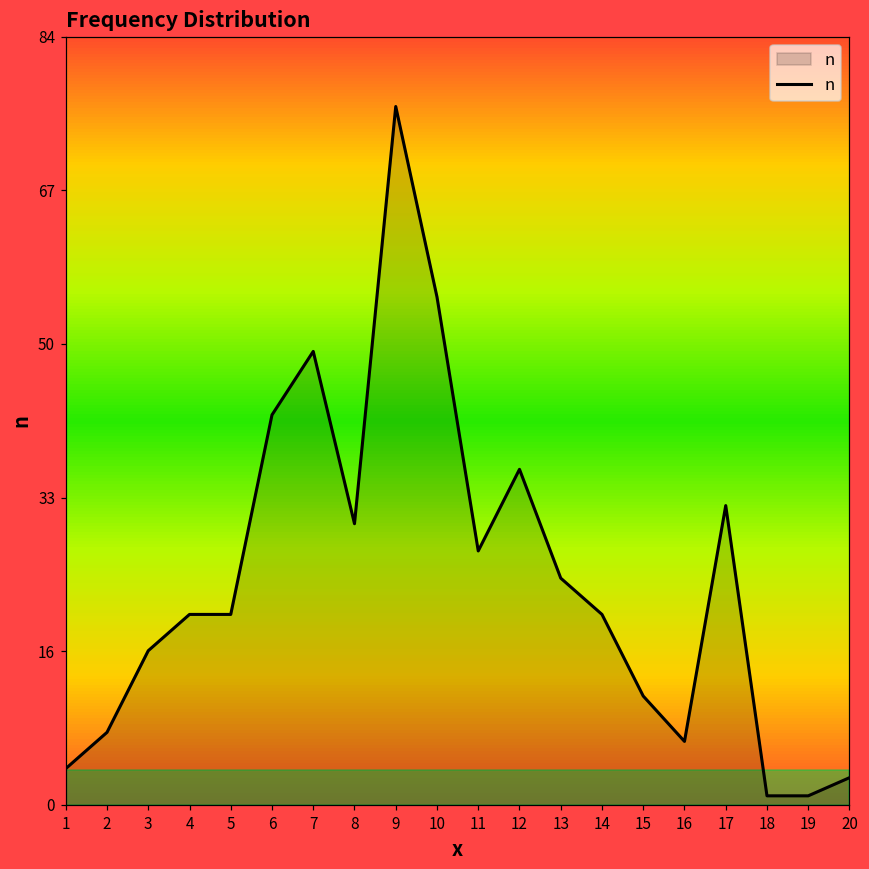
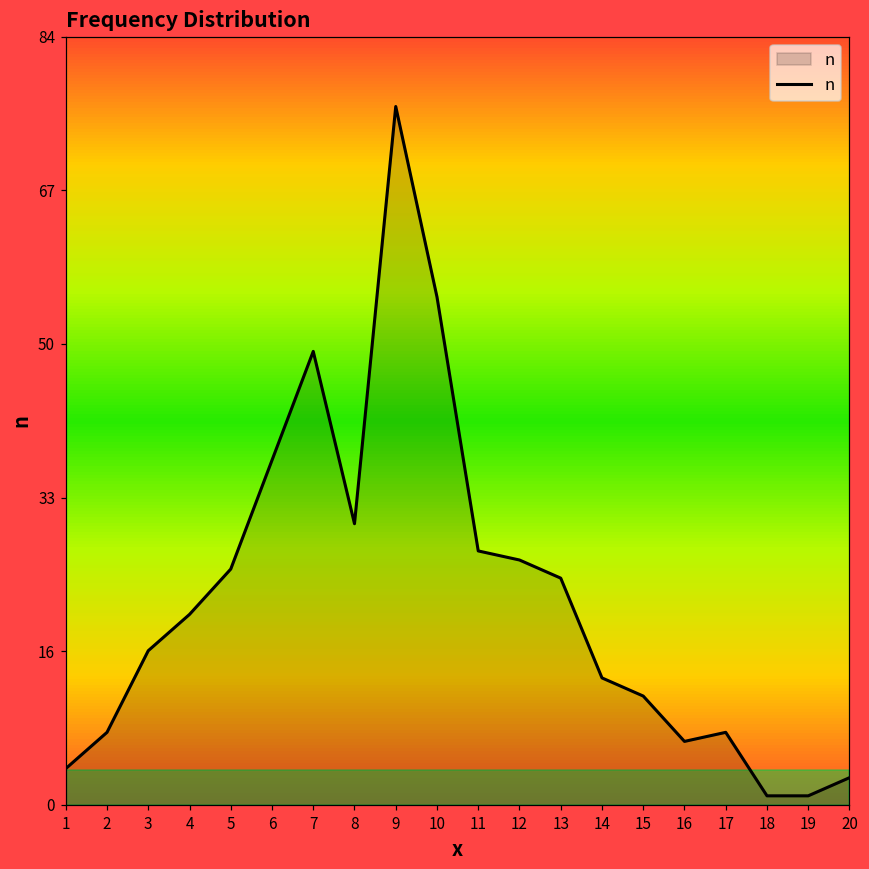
  {
    "1": 4,
    "2": 8,
    "3": 17,
    "4": 21,
-   "5": 21,
-   "6": 43,
+   "5": 26,
+   "6": 38,
    "7": 50,
    "8": 31,
    "9": 77,
    "10": 56,
    "11": 28,
-   "12": 37,
+   "12": 27,
    "13": 25,
-   "14": 21,
+   "14": 14,
    "15": 12,
    "16": 7,
-   "17": 33
+   "17": 8
  }
